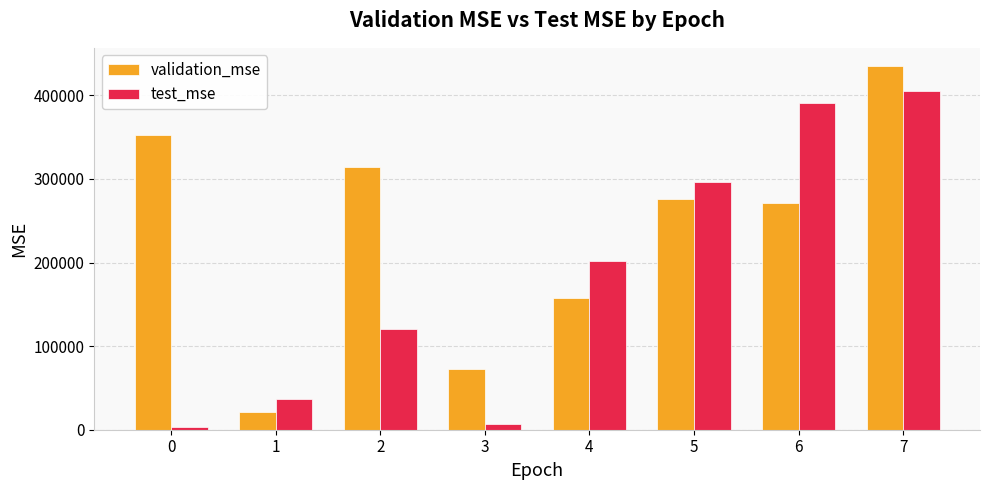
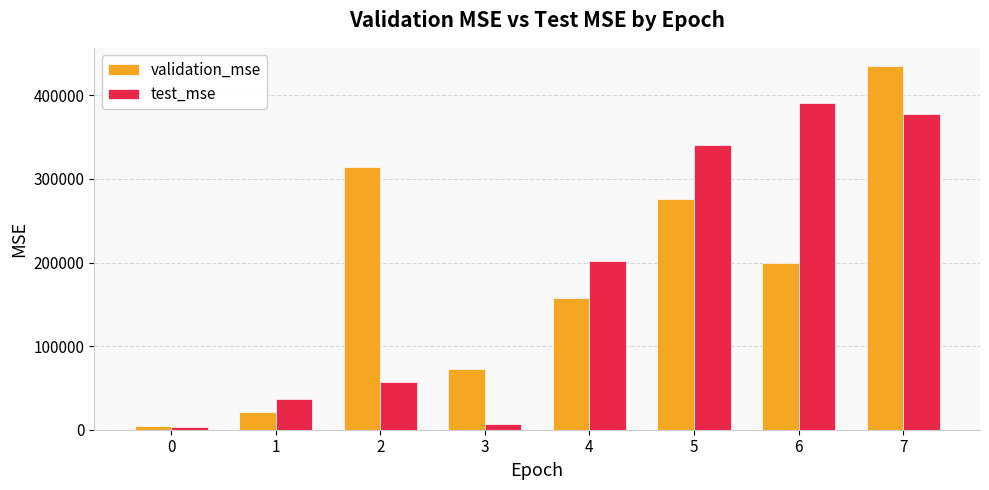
  {
    "validation_mse": {
-     "0": 350000,
+     "0": 0,
      "1": 20000,
      "2": 310000,
      "3": 70000,
      "4": 160000,
      "5": 280000,
-     "6": 270000,
+     "6": 200000,
      "7": 440000
    },
    "test_mse": {
      "0": 0,
      "1": 40000,
-     "2": 120000,
+     "2": 60000,
      "3": 10000,
      "4": 200000,
-     "5": 300000,
+     "5": 340000,
      "6": 390000,
-     "7": 410000
+     "7": 380000
    }
  }
